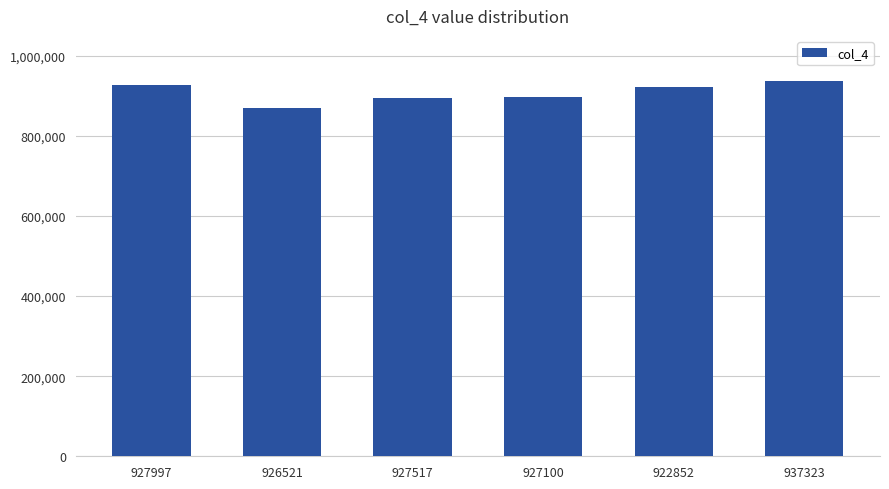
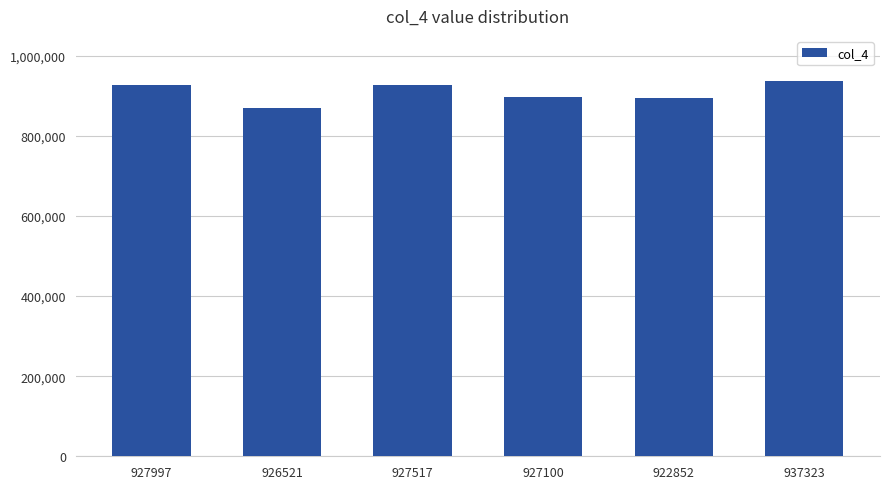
  {
    "927997": "930,000",
    "926521": "870,000",
-   "927517": "890,000",
+   "927517": "930,000",
    "927100": "900,000",
-   "922852": "920,000",
+   "922852": "890,000",
    "937323": "940,000"
  }
